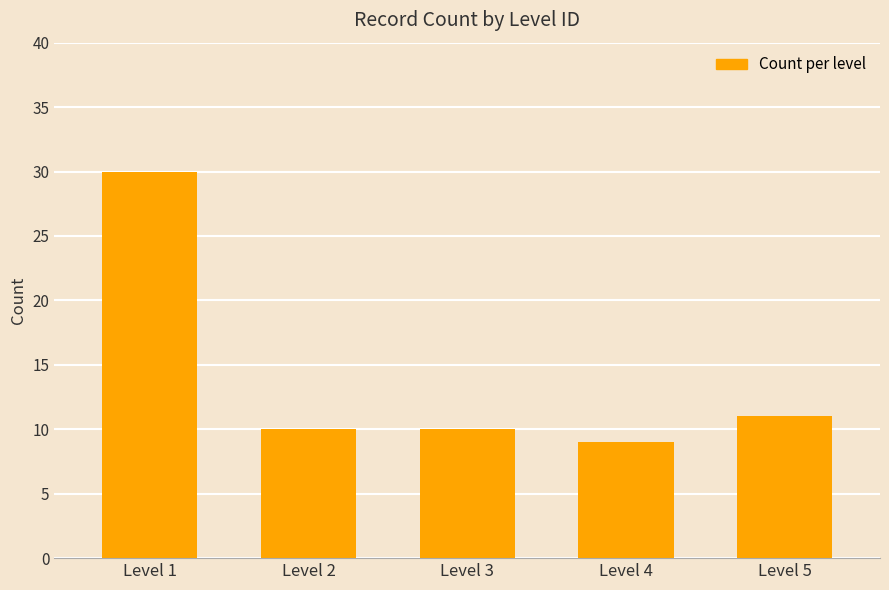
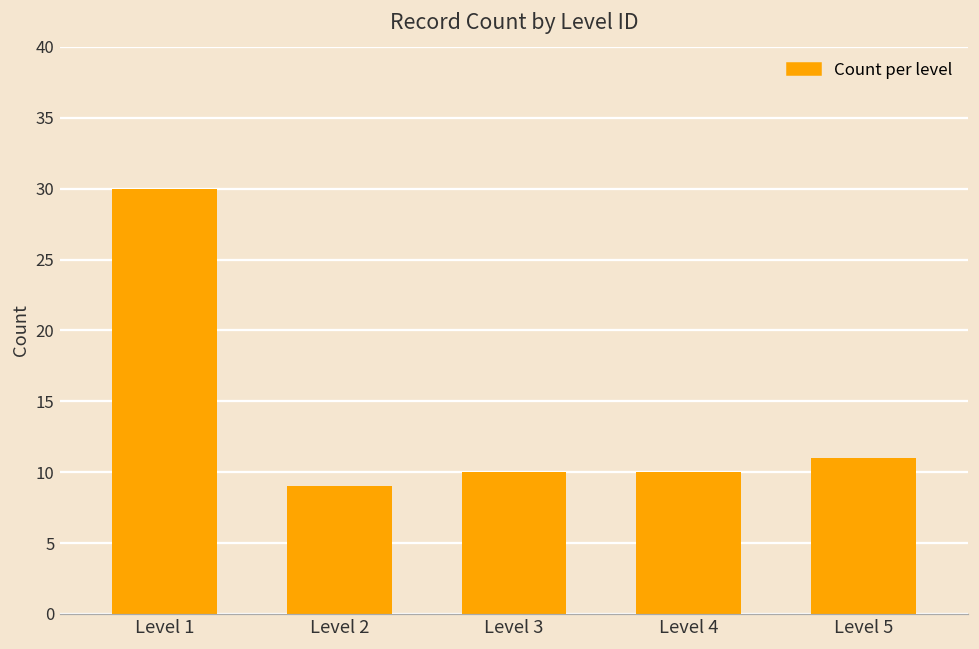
  {
    "Level 1": 30,
-   "Level 2": 10,
+   "Level 2": 9,
    "Level 3": 10,
-   "Level 4": 9,
+   "Level 4": 10,
    "Level 5": 11
  }
